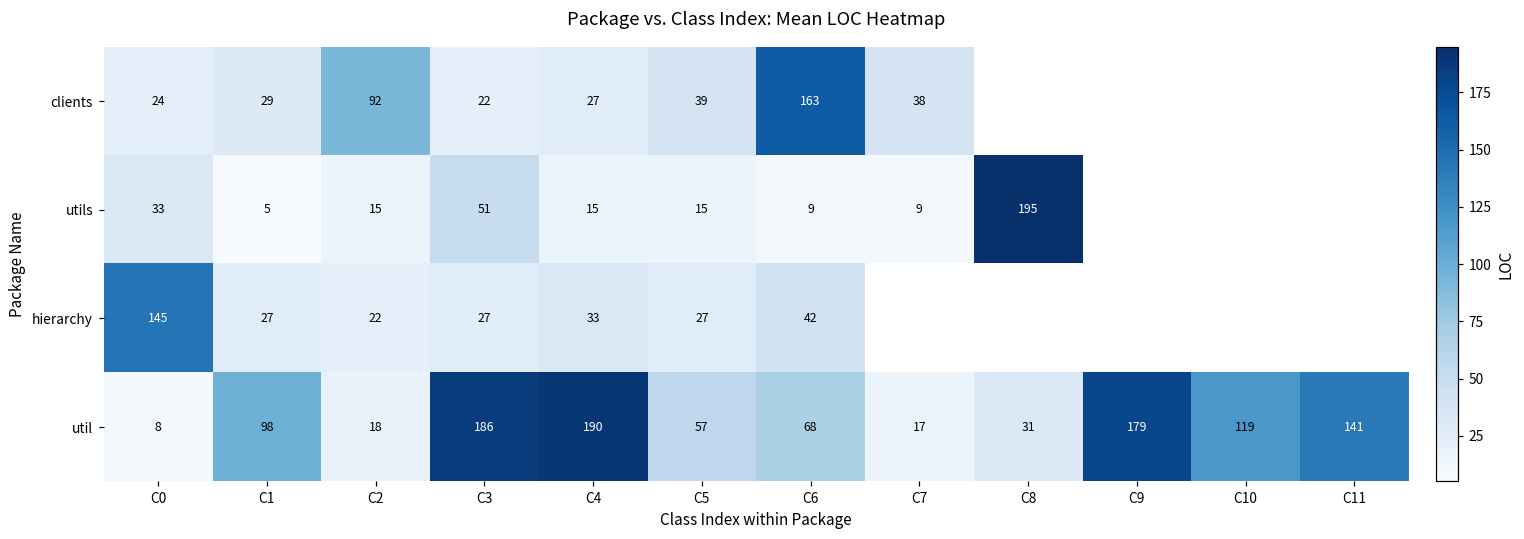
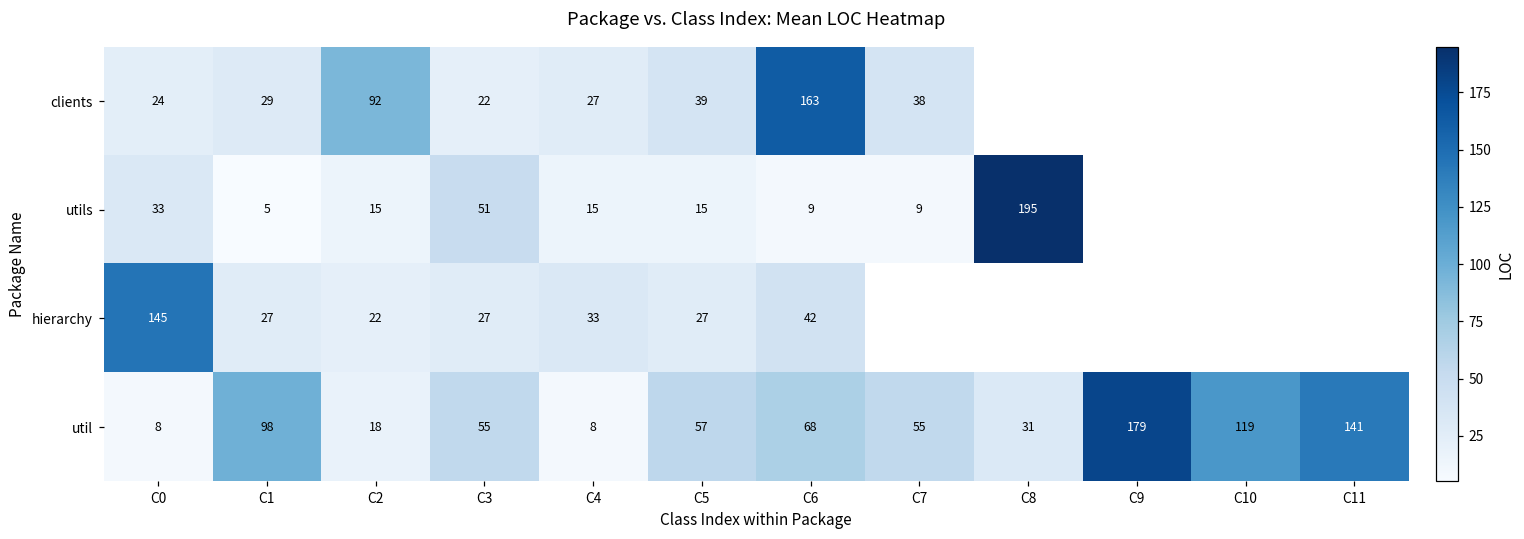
  {
    "clients": {
      "C0": 24,
      "C1": 29,
      "C2": 92,
      "C3": 22,
      "C4": 27,
      "C5": 39,
      "C6": 163,
      "C7": 38
    },
    "utils": {
      "C0": 33,
      "C1": 5,
      "C2": 15,
      "C3": 51,
      "C4": 15,
      "C5": 15,
      "C6": 9,
      "C7": 9,
      "C8": 195
    },
    "hierarchy": {
      "C0": 145,
      "C1": 27,
      "C2": 22,
      "C3": 27,
      "C4": 33,
      "C5": 27,
      "C6": 42
    },
    "util": {
      "C0": 8,
      "C1": 98,
      "C2": 18,
-     "C3": 186,
-     "C4": 190,
+     "C3": 55,
+     "C4": 8,
      "C5": 57,
      "C6": 68,
-     "C7": 17,
+     "C7": 55,
      "C8": 31,
      "C9": 179,
      "C10": 119,
      "C11": 141
    }
  }
